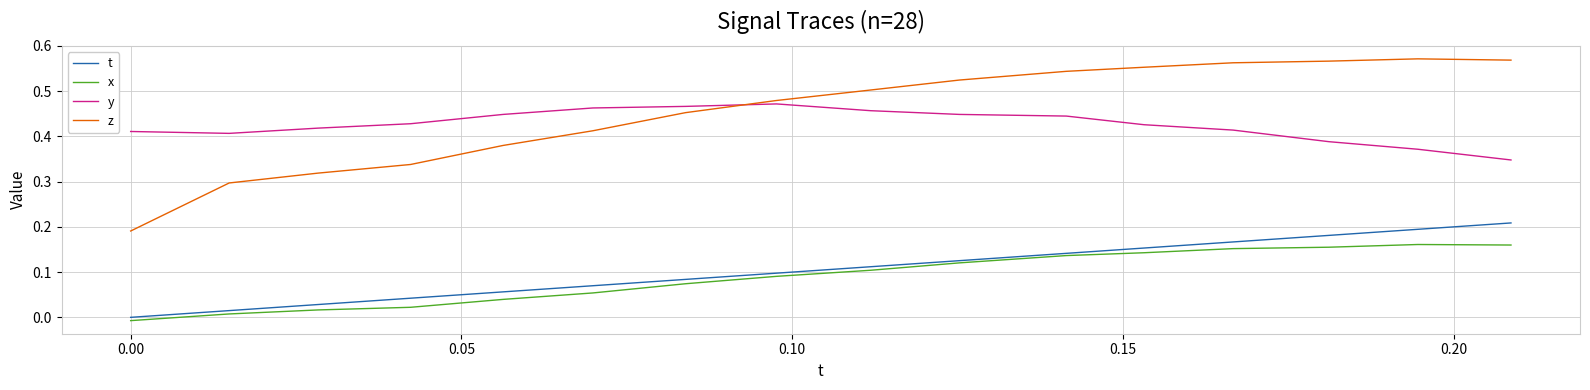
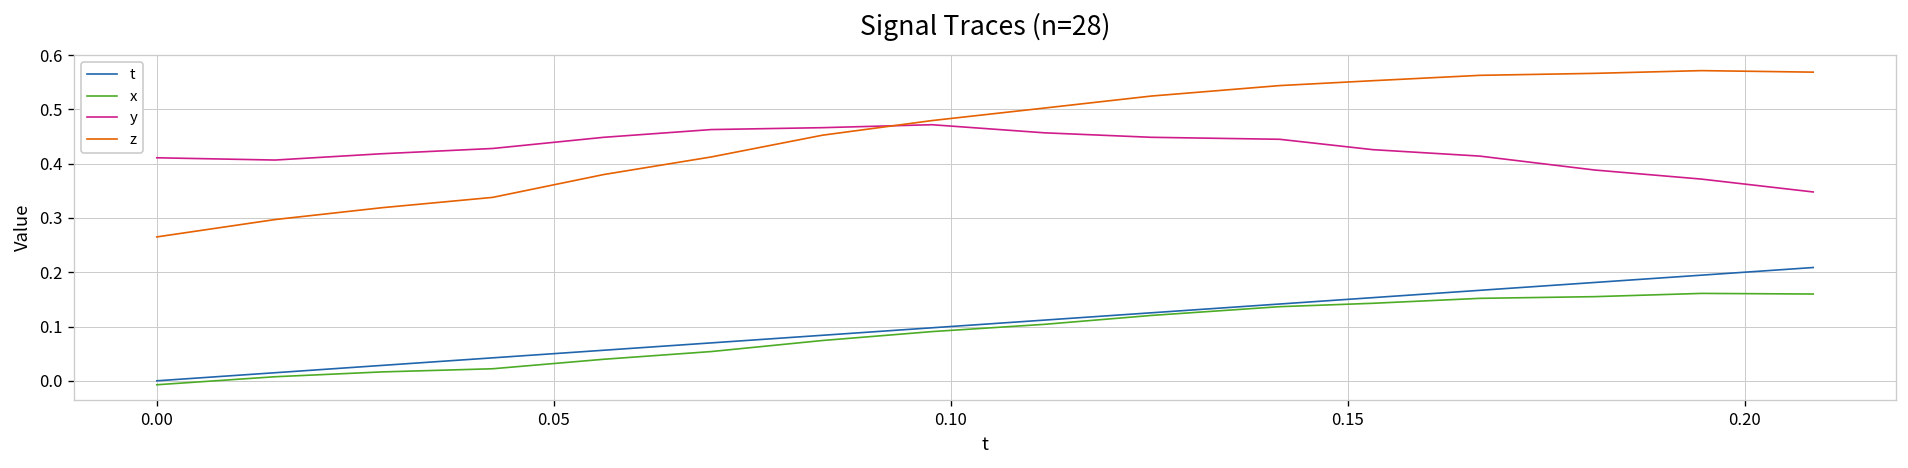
  {
    "t": {
      "0.00": 0.00
    },
    "x": {
      "0.00": -0.01
    },
    "y": {
      "0.00": 0.41
    },
    "z": {
-     "0.00": 0.19
+     "0.00": 0.27
    }
  }
